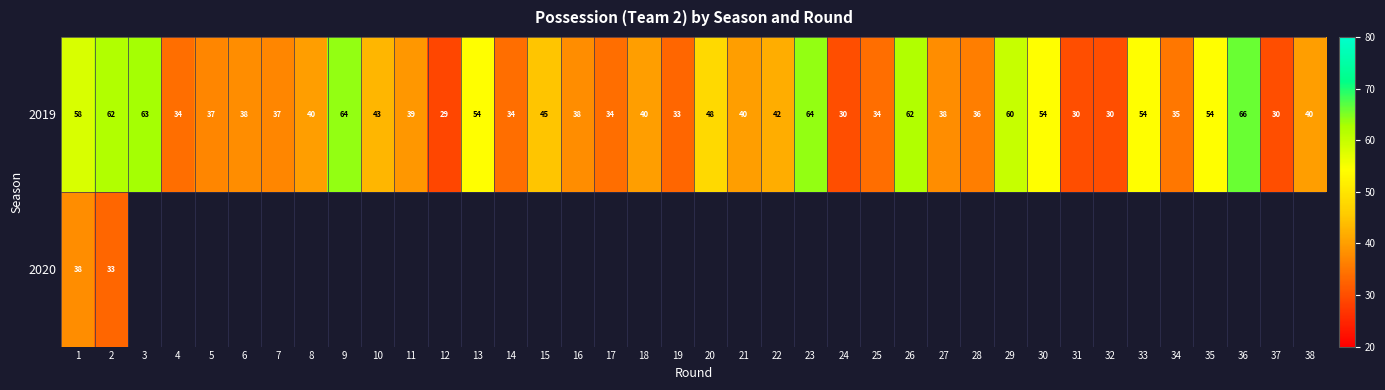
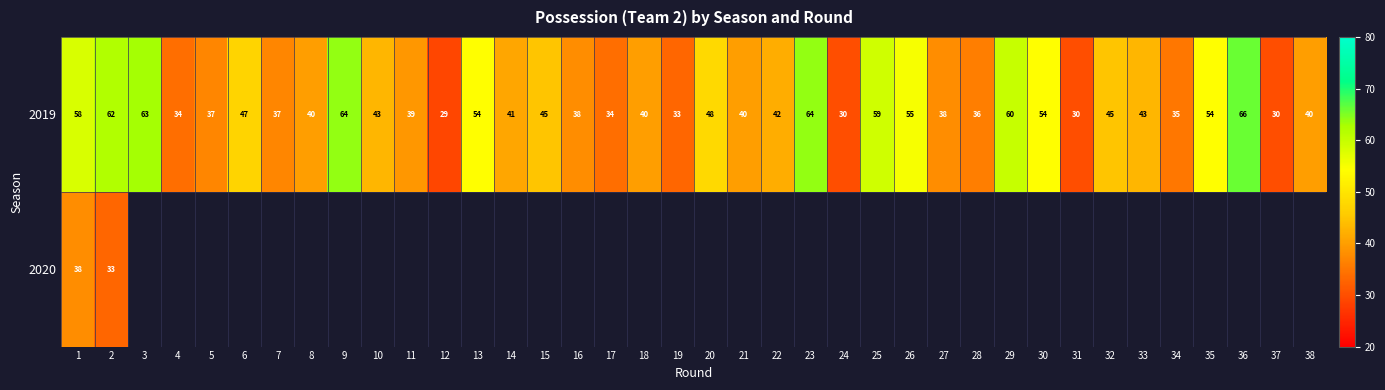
  {
    "2019": {
      "1": 58,
      "2": 62,
      "3": 63,
      "4": 34,
      "5": 37,
-     "6": 38,
+     "6": 47,
      "7": 37,
      "8": 40,
      "9": 64,
      "10": 43,
      "11": 39,
      "12": 29,
      "13": 54,
-     "14": 34,
+     "14": 41,
      "15": 45,
      "16": 38,
      "17": 34,
      "18": 40,
      "19": 33,
      "20": 48,
      "21": 40,
      "22": 42,
      "23": 64,
      "24": 30,
-     "25": 34,
-     "26": 62,
+     "25": 59,
+     "26": 55,
      "27": 38,
      "28": 36,
      "29": 60,
      "30": 54,
      "31": 30,
-     "32": 30,
-     "33": 54,
+     "32": 45,
+     "33": 43,
      "34": 35,
      "35": 54,
      "36": 66,
      "37": 30,
      "38": 40
    },
    "2020": {
      "1": 38,
      "2": 33
    }
  }
